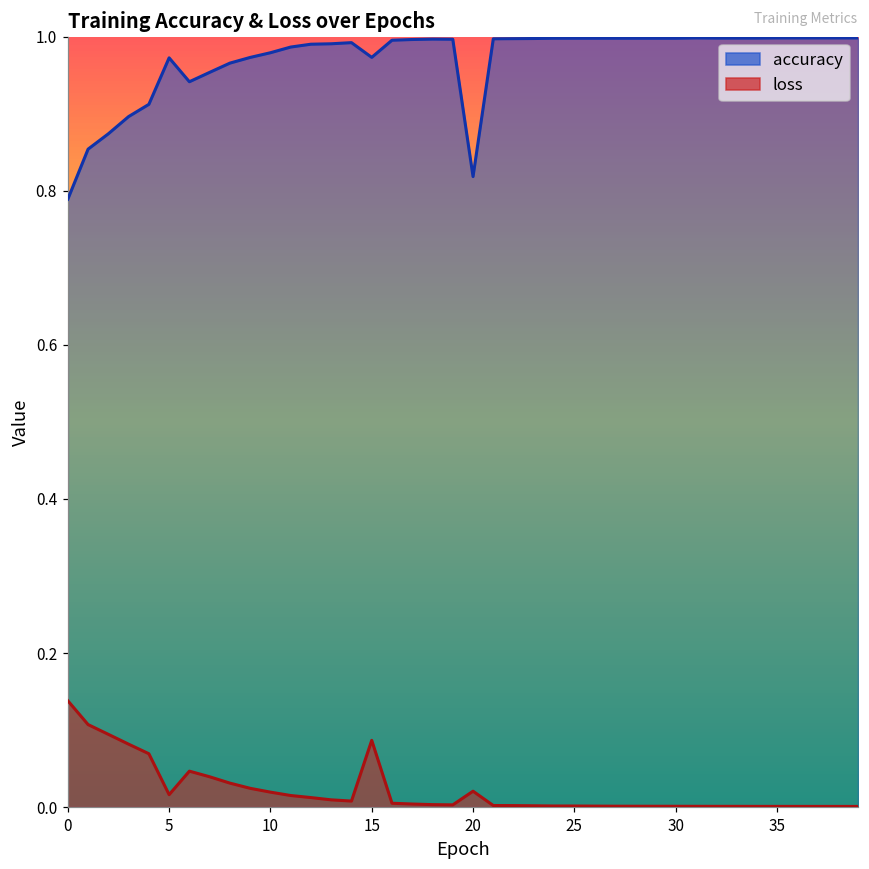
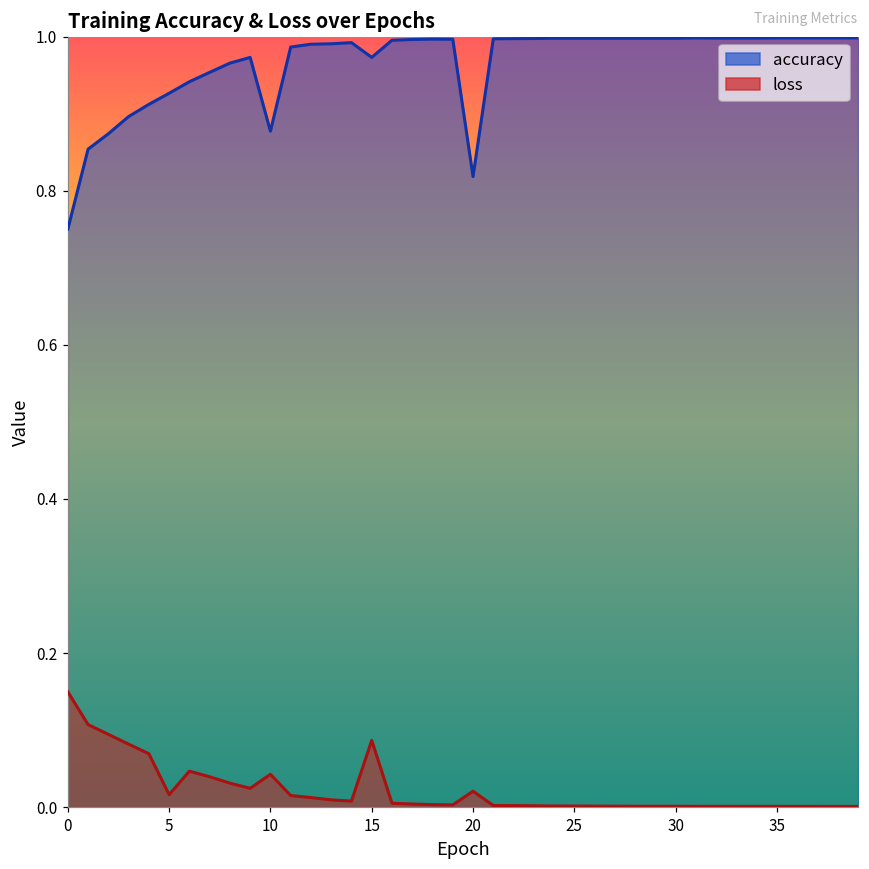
  {
    "accuracy": {
-     "0": 0.79,
-     "5": 0.97,
-     "10": 0.98,
+     "0": 0.75,
+     "5": 0.93,
+     "10": 0.88,
      "15": 0.97,
      "20": 0.82,
      "25": 1.00,
      "30": 1.00,
      "35": 1.00
    },
    "loss": {
-     "0": 0.14,
+     "0": 0.15,
      "5": 0.02,
-     "10": 0.02,
+     "10": 0.04,
      "15": 0.09,
      "20": 0.02,
      "25": 0.00,
      "30": 0.00,
      "35": 0.00
    }
  }
